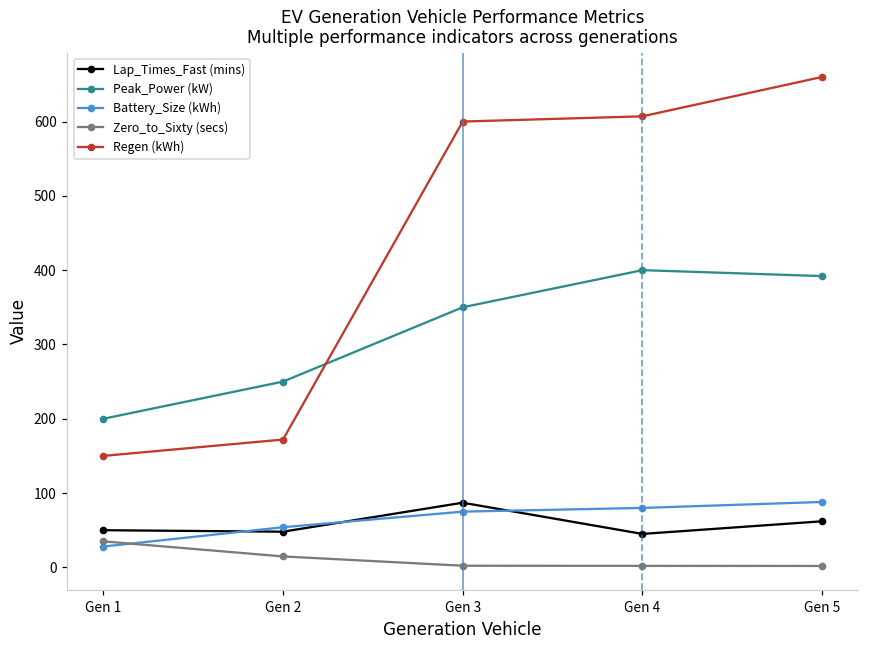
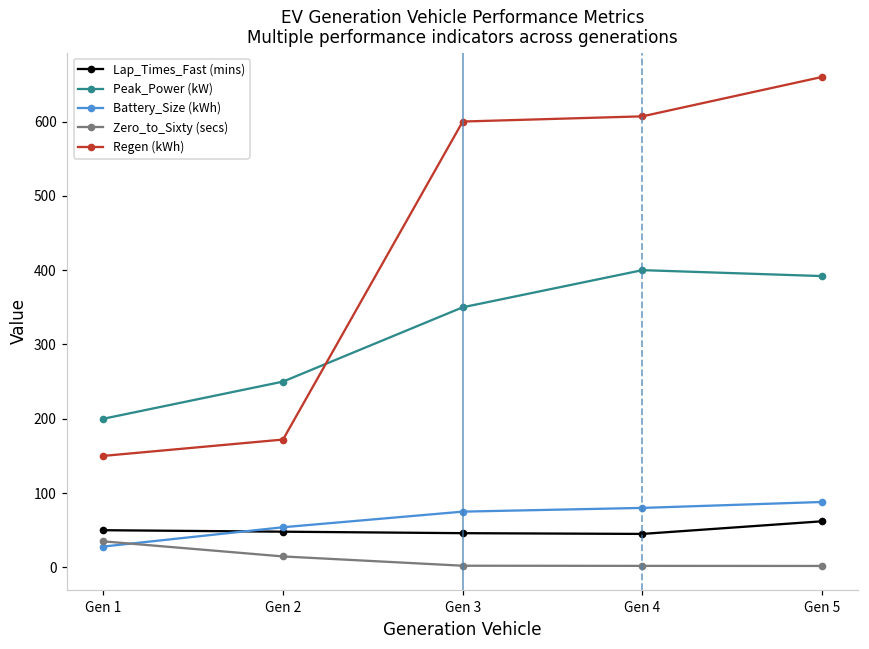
  {
    "Lap_Times_Fast (mins)": {
      "Gen 1": 50,
      "Gen 2": 50,
-     "Gen 3": 90,
+     "Gen 3": 50,
      "Gen 4": 50,
      "Gen 5": 60
    },
    "Peak_Power (kW)": {
      "Gen 1": 200,
      "Gen 2": 250,
      "Gen 3": 350,
      "Gen 4": 400,
      "Gen 5": 390
    },
    "Battery_Size (kWh)": {
      "Gen 1": 30,
      "Gen 2": 50,
      "Gen 3": 80,
      "Gen 4": 80,
      "Gen 5": 90
    },
    "Zero_to_Sixty (secs)": {
      "Gen 1": 40,
      "Gen 2": 10,
      "Gen 3": 0,
      "Gen 4": 0,
      "Gen 5": 0
    },
    "Regen (kWh)": {
      "Gen 1": 150,
      "Gen 2": 170,
      "Gen 3": 600,
      "Gen 4": 610,
      "Gen 5": 660
    }
  }
